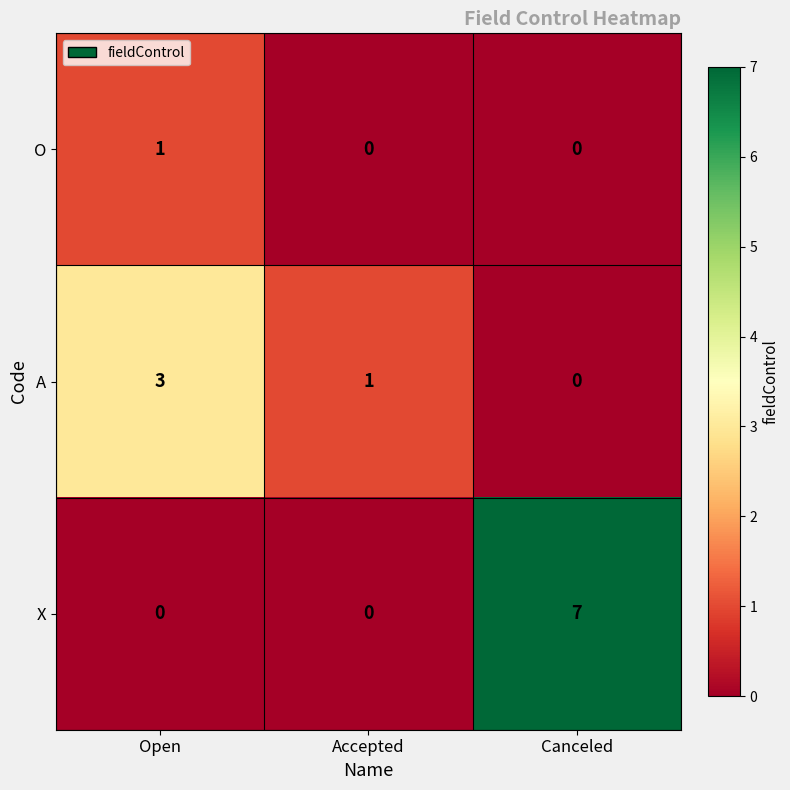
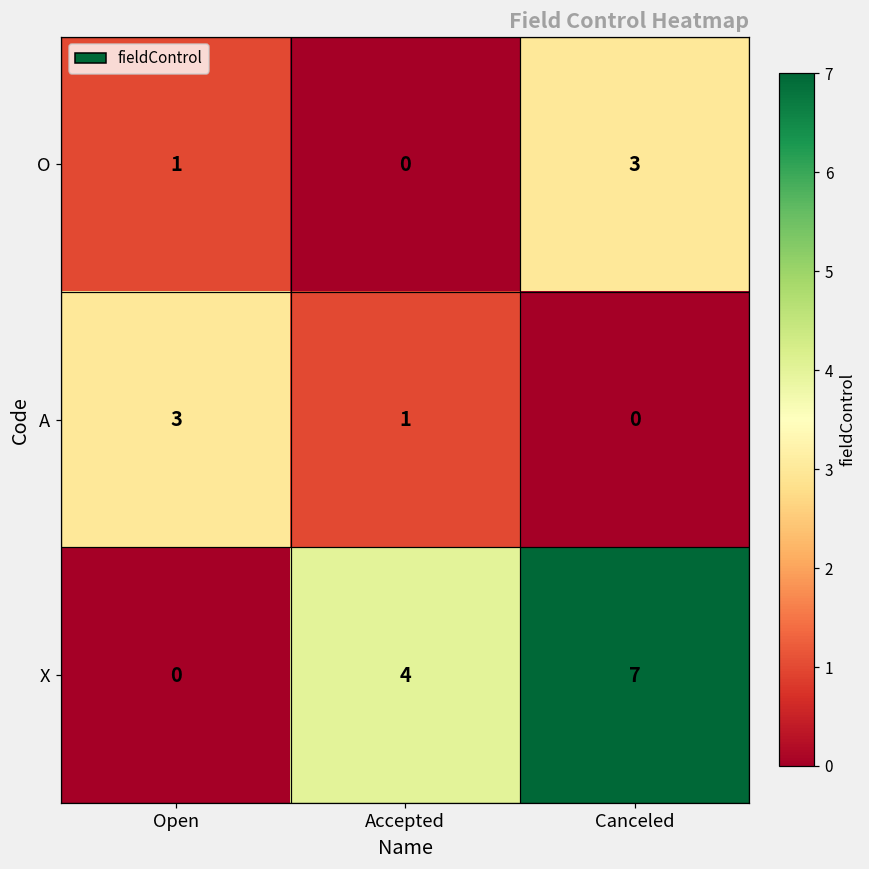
  {
    "O": {
      "Open": 1,
      "Accepted": 0,
-     "Canceled": 0
+     "Canceled": 3
    },
    "A": {
      "Open": 3,
      "Accepted": 1,
      "Canceled": 0
    },
    "X": {
      "Open": 0,
-     "Accepted": 0,
+     "Accepted": 4,
      "Canceled": 7
    }
  }
